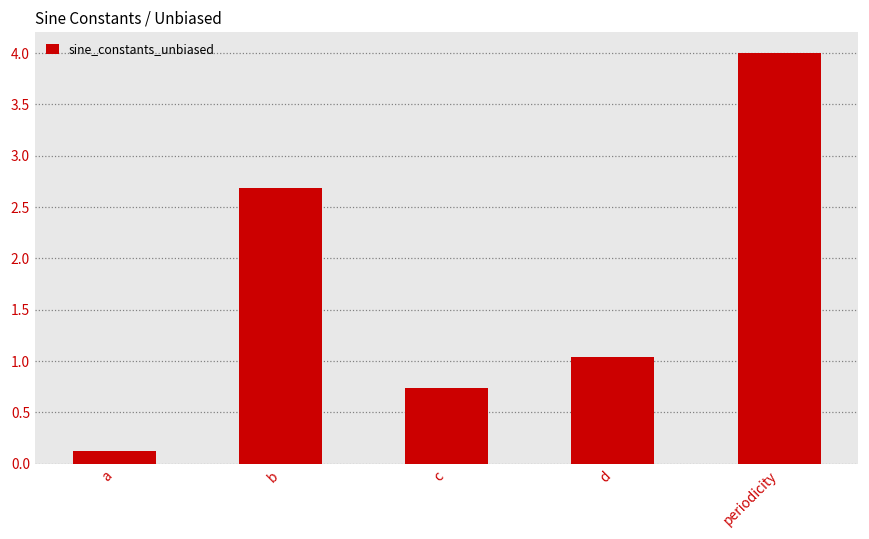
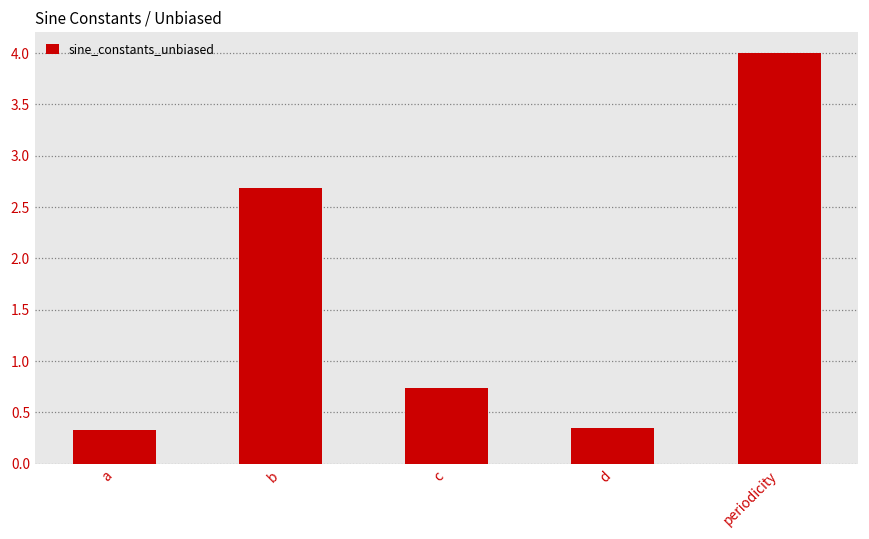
  {
-   "a": 0.1,
+   "a": 0.3,
    "b": 2.7,
    "c": 0.7,
-   "d": 1.0,
+   "d": 0.3,
    "periodicity": 4.0
  }
